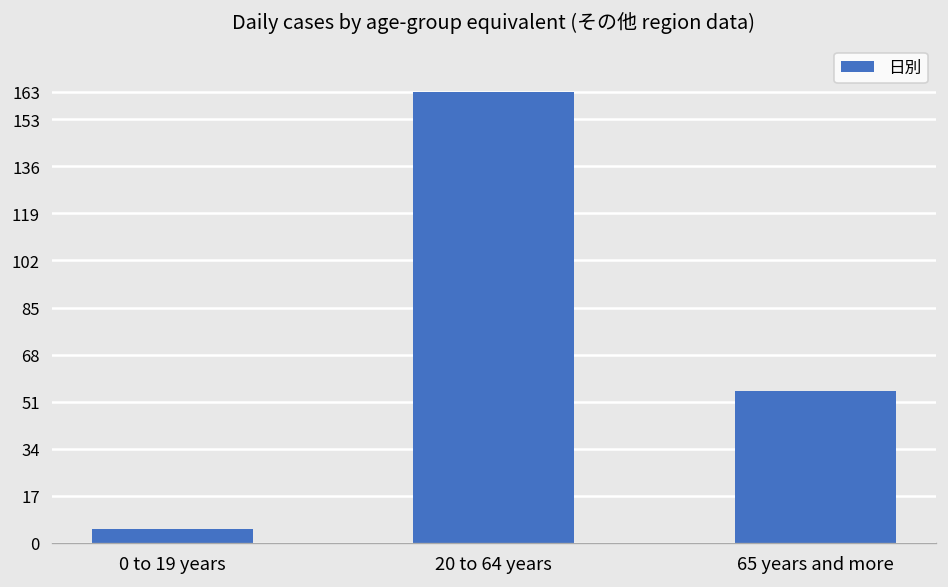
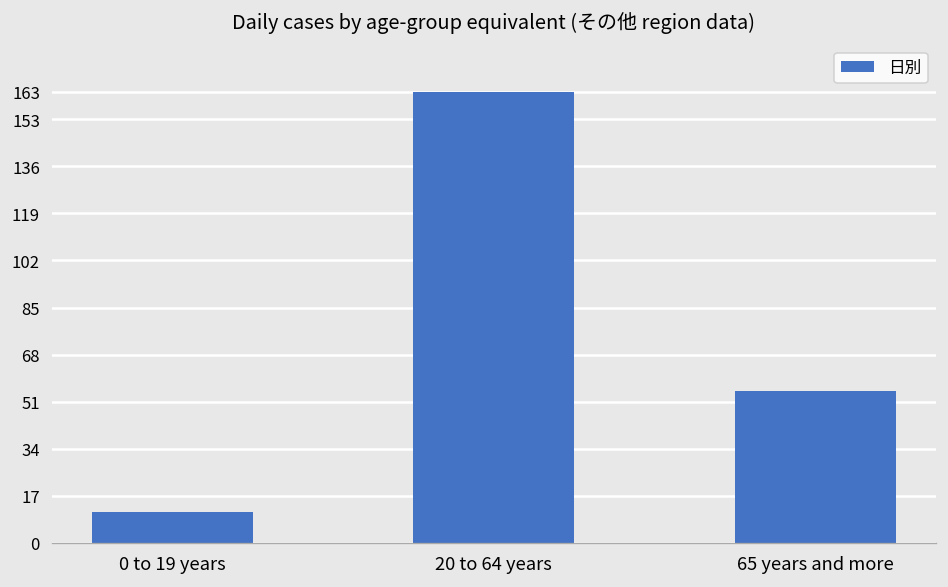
  {
-   "0 to 19 years": 5,
+   "0 to 19 years": 11,
    "20 to 64 years": 163,
    "65 years and more": 55
  }
